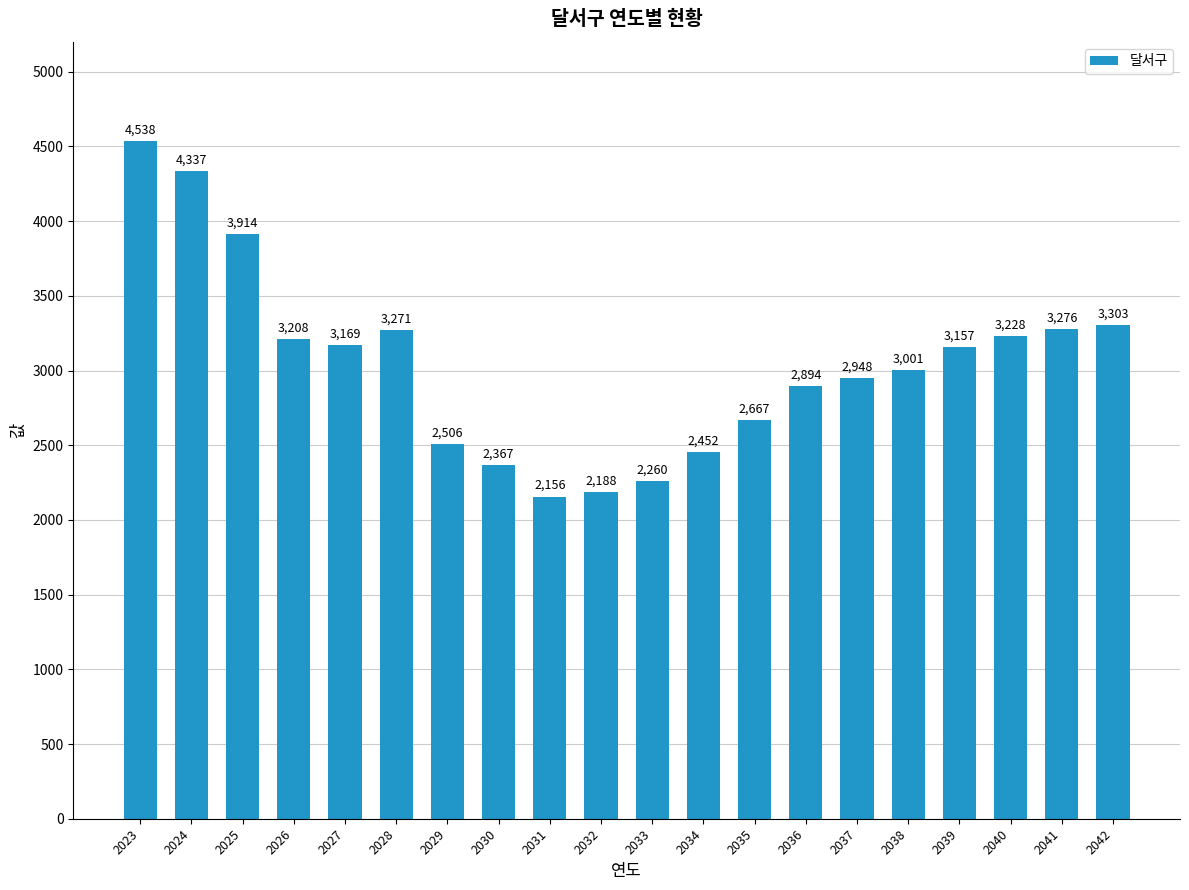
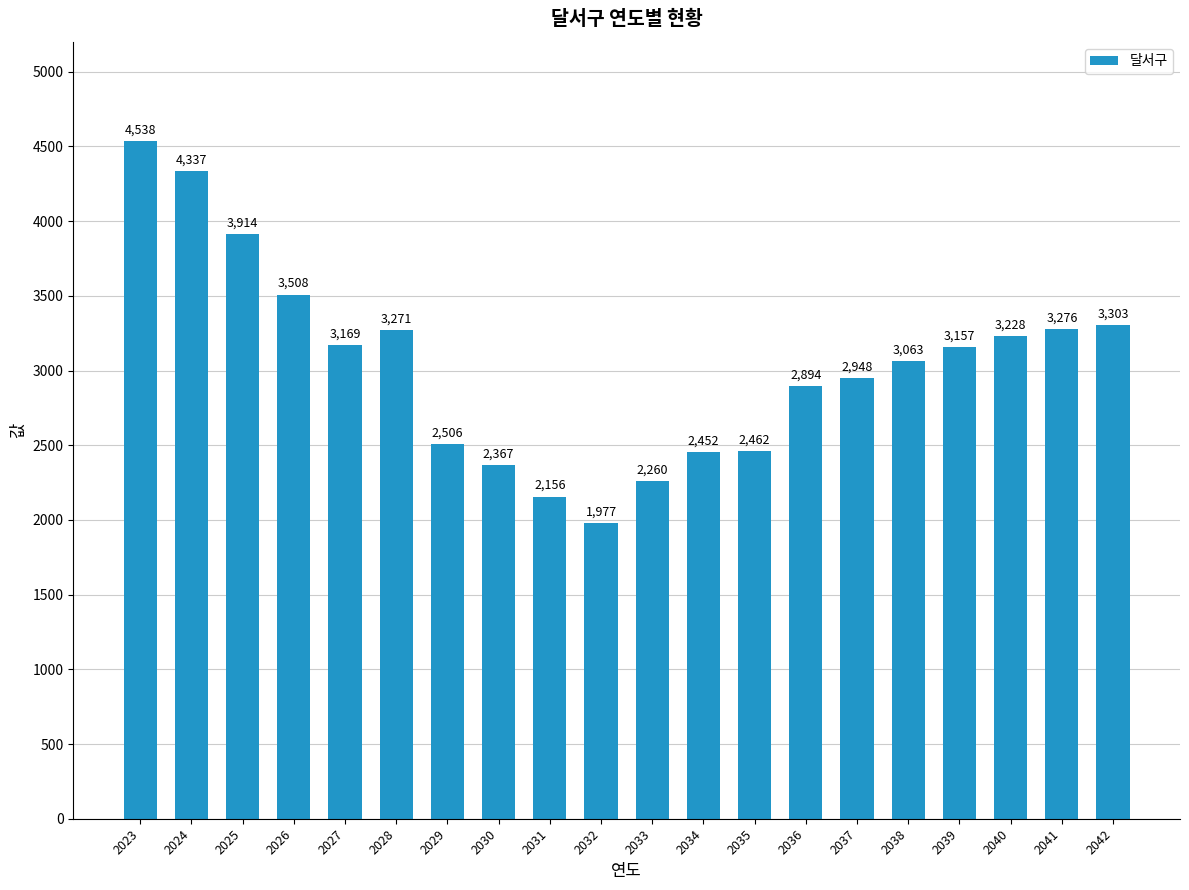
  {
    "2023": "4,538",
    "2024": "4,337",
    "2025": "3,914",
-   "2026": "3,208",
+   "2026": "3,508",
    "2027": "3,169",
    "2028": "3,271",
    "2029": "2,506",
    "2030": "2,367",
    "2031": "2,156",
-   "2032": "2,188",
+   "2032": "1,977",
    "2033": "2,260",
    "2034": "2,452",
-   "2035": "2,667",
+   "2035": "2,462",
    "2036": "2,894",
    "2037": "2,948",
-   "2038": "3,001",
+   "2038": "3,063",
    "2039": "3,157",
    "2040": "3,228",
    "2041": "3,276",
    "2042": "3,303"
  }
